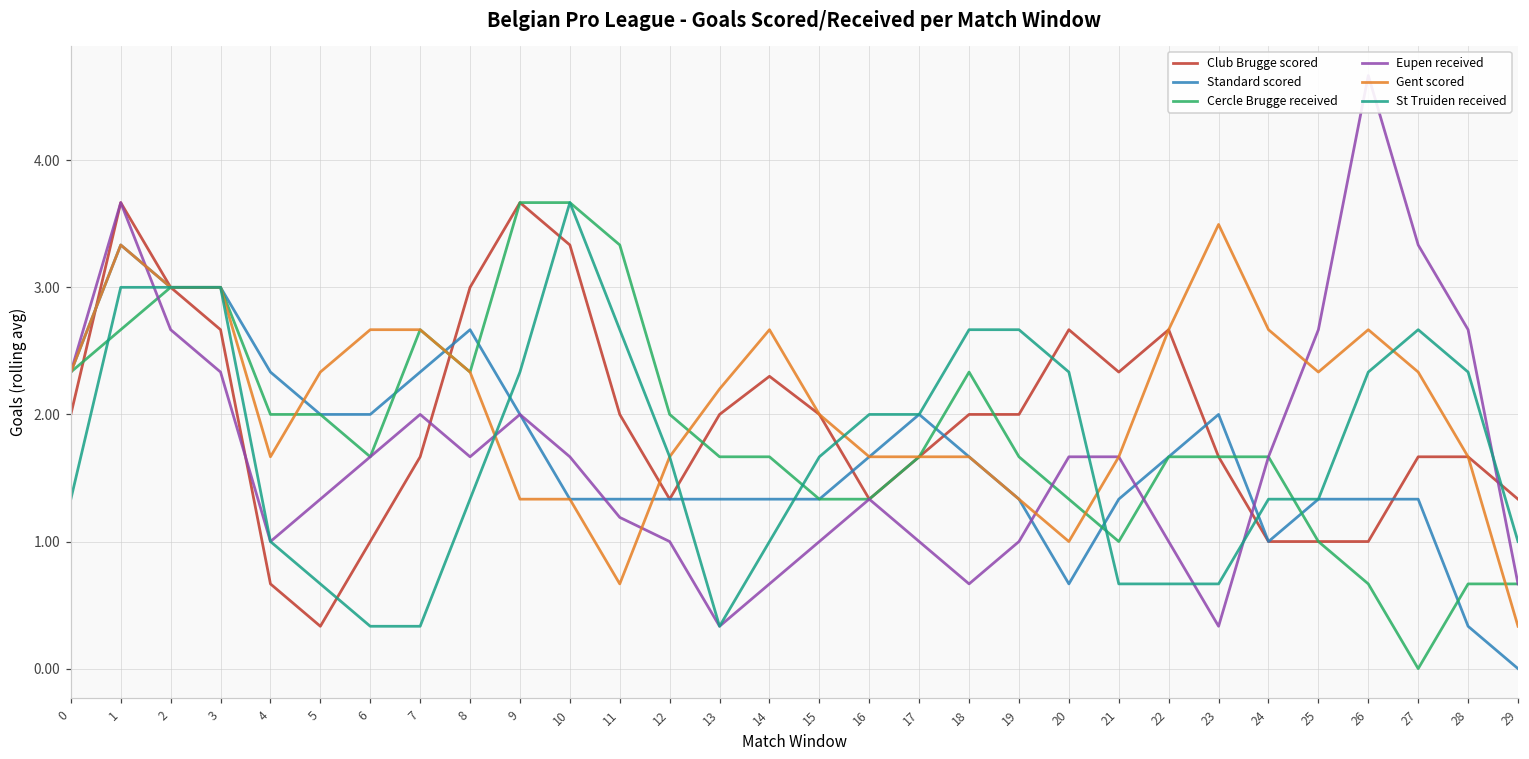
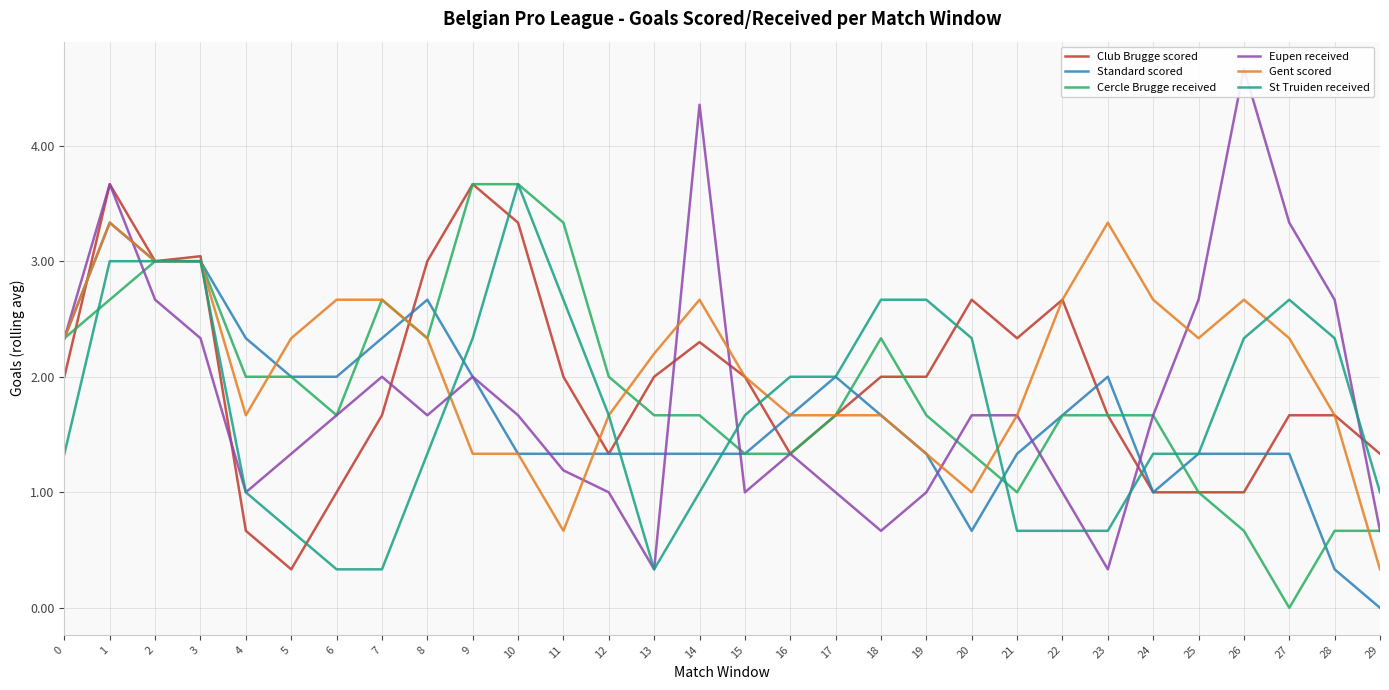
  {
    "Club Brugge scored": {
      "0": 2.00,
-     "3": 2.67,
+     "3": 3.04,
      "4": 0.67,
      "5": 0.33,
      "6": 1.00,
      "7": 1.67,
      "8": 3.00,
      "10": 3.33,
      "11": 2.00,
      "13": 2.00,
      "14": 2.30,
      "18": 2.00,
      "19": 2.00,
      "20": 2.67,
      "21": 2.33,
      "26": 1.00,
      "27": 1.67,
      "29": 1.33
    },
    "Standard scored": {
      "4": 2.33,
      "6": 2.00,
      "7": 2.33,
      "8": 2.67,
      "11": 1.33,
      "13": 1.33,
      "14": 1.33,
      "20": 0.67,
      "21": 1.33,
      "23": 2.00,
      "26": 1.33,
      "27": 1.33,
      "28": 0.33,
      "29": 0.00
    },
    "Eupen received": {
      "2": 2.67,
      "3": 2.33,
      "5": 1.33,
      "7": 2.00,
      "8": 1.67,
      "10": 1.67,
      "11": 1.19,
      "12": 1.00,
-     "14": 0.67,
+     "14": 4.35,
      "15": 1.00,
      "17": 1.00,
      "18": 0.67,
      "19": 1.00,
      "20": 1.67,
      "22": 1.00,
      "23": 0.33,
      "25": 2.67,
      "27": 3.33,
      "28": 2.67
    },
    "Gent scored": {
      "4": 1.67,
      "5": 2.33,
      "6": 2.67,
      "9": 1.33,
      "11": 0.67,
      "13": 2.20,
      "14": 2.67,
      "20": 1.00,
-     "23": 3.49,
+     "23": 3.33,
      "24": 2.67,
      "25": 2.33,
      "26": 2.67,
      "27": 2.33,
      "29": 0.33
    }
  }
